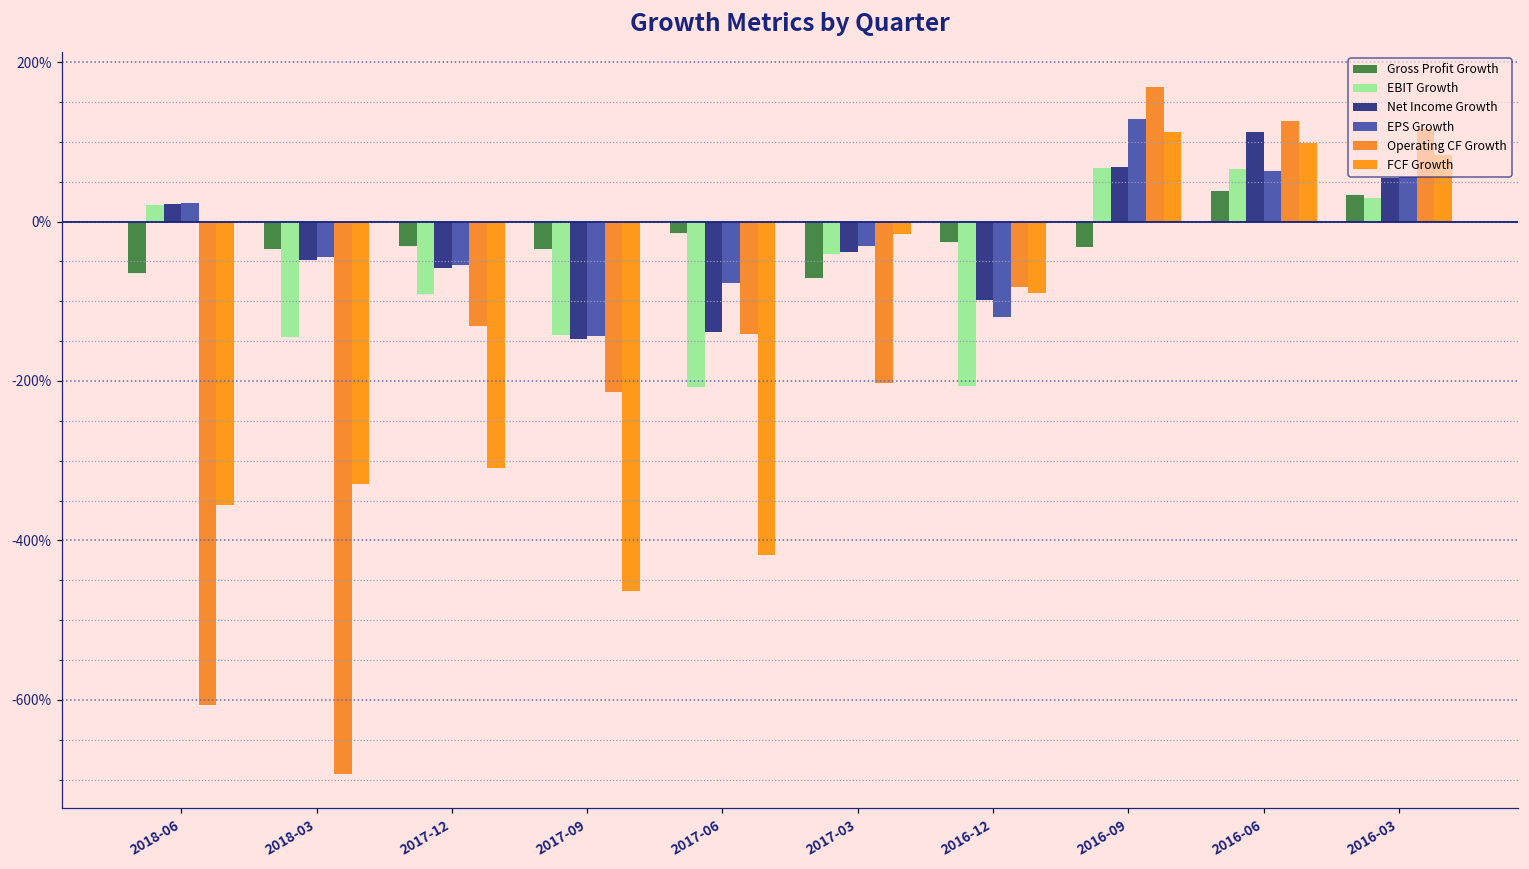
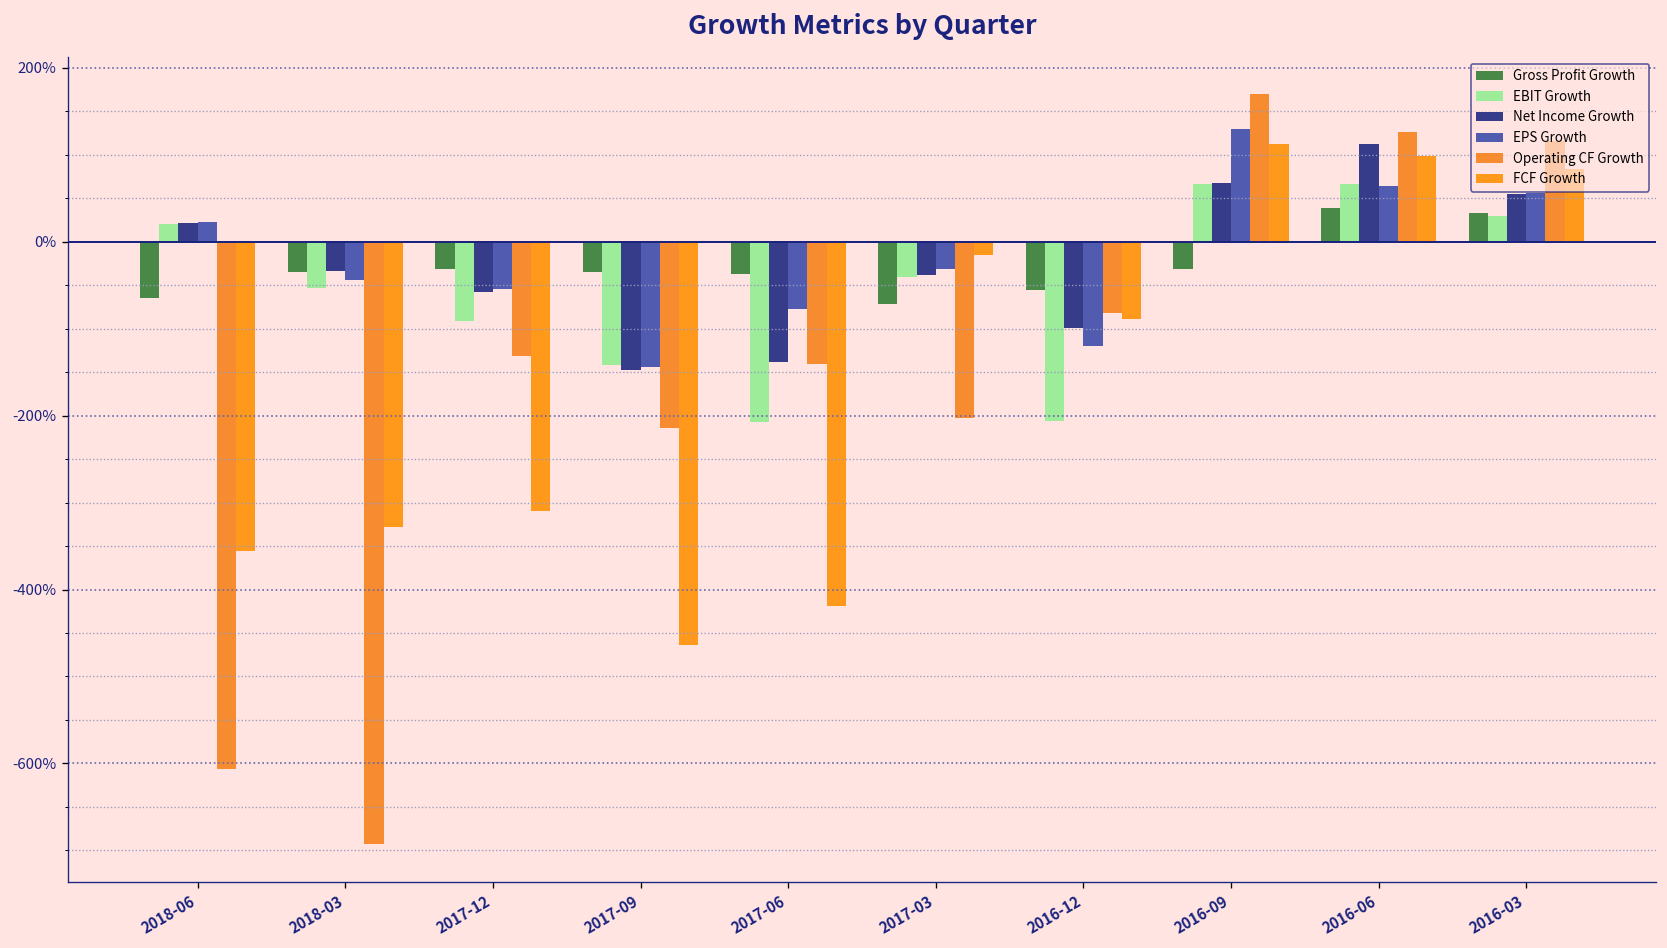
  {
    "Gross Profit Growth": {
      "2018-06": "-60%",
      "2018-03": "-30%",
      "2017-12": "-30%",
      "2017-09": "-40%",
-     "2017-06": "-10%",
+     "2017-06": "-40%",
      "2017-03": "-70%",
-     "2016-12": "-30%",
+     "2016-12": "-60%",
      "2016-09": "-30%",
      "2016-06": "40%",
      "2016-03": "30%"
    },
    "EBIT Growth": {
      "2018-06": "20%",
-     "2018-03": "-150%",
+     "2018-03": "-50%",
      "2017-12": "-90%",
      "2017-09": "-140%",
      "2017-06": "-210%",
      "2017-03": "-40%",
      "2016-12": "-210%",
      "2016-09": "70%",
      "2016-06": "70%",
      "2016-03": "30%"
    },
    "Net Income Growth": {
      "2018-06": "20%",
-     "2018-03": "-50%",
+     "2018-03": "-30%",
      "2017-12": "-60%",
      "2017-09": "-150%",
      "2017-06": "-140%",
      "2017-03": "-40%",
      "2016-12": "-100%",
      "2016-09": "70%",
      "2016-06": "110%",
      "2016-03": "50%"
    },
    "EPS Growth": {
      "2018-06": "20%",
      "2018-03": "-40%",
      "2017-12": "-50%",
      "2017-09": "-140%",
      "2017-06": "-80%",
      "2017-03": "-30%",
      "2016-12": "-120%",
      "2016-09": "130%",
      "2016-06": "60%",
      "2016-03": "60%"
    }
  }
